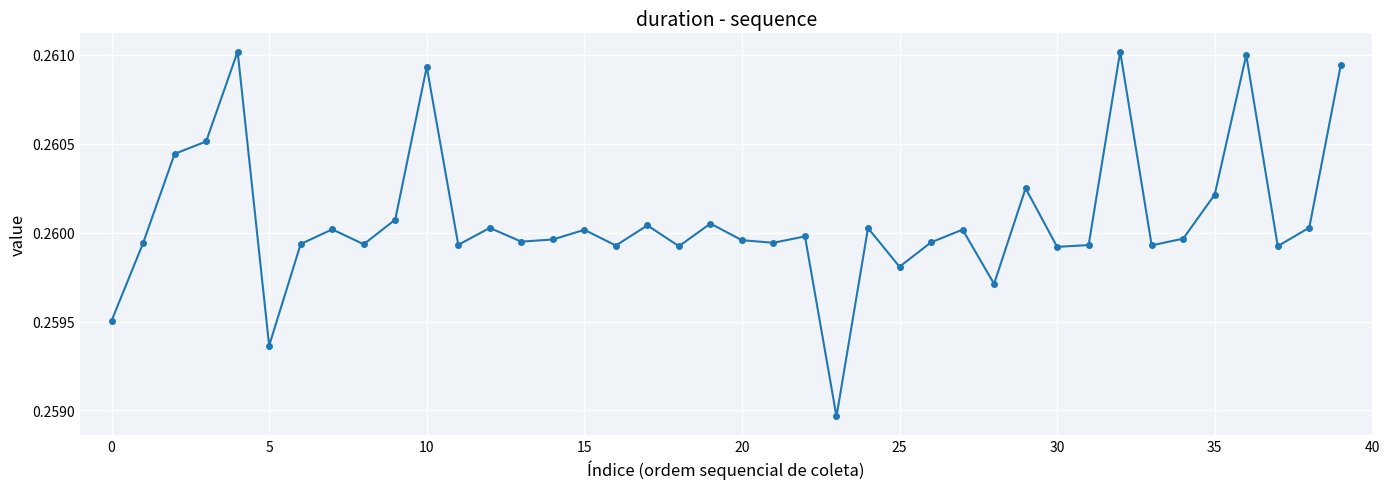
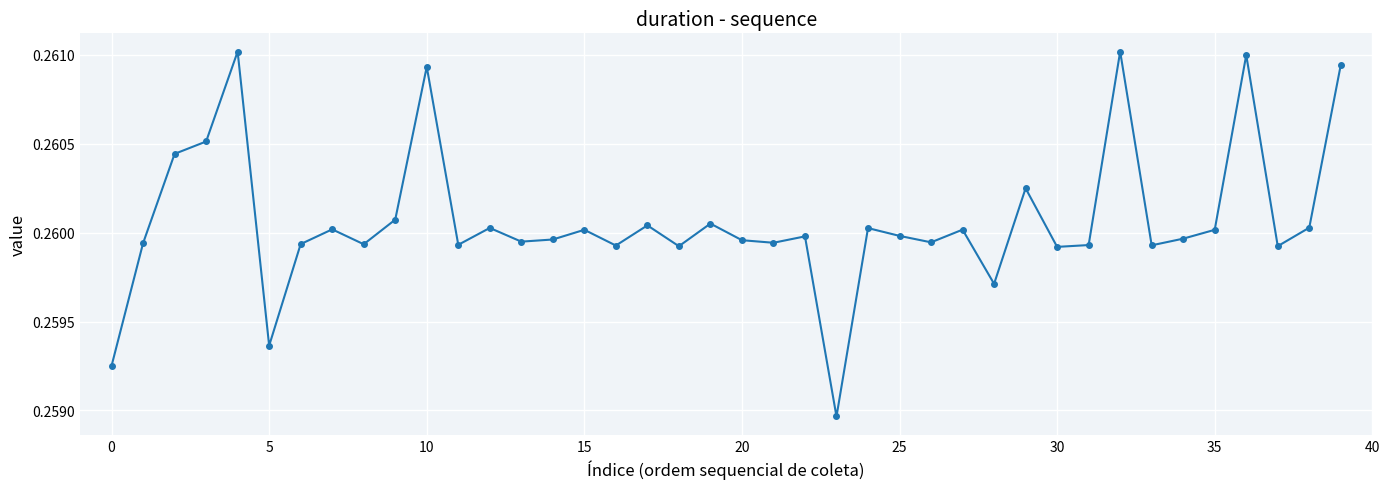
  {
-   "0": 0.25950,
+   "0": 0.25925,
    "5": 0.25936,
    "10": 0.26093,
    "15": 0.26002,
    "20": 0.25996,
-   "25": 0.25981,
+   "25": 0.25998,
    "30": 0.25992,
-   "35": 0.26021
+   "35": 0.26002
  }
